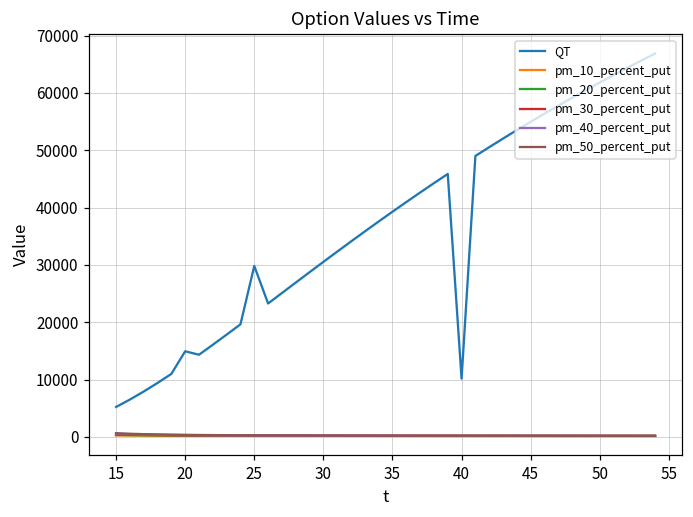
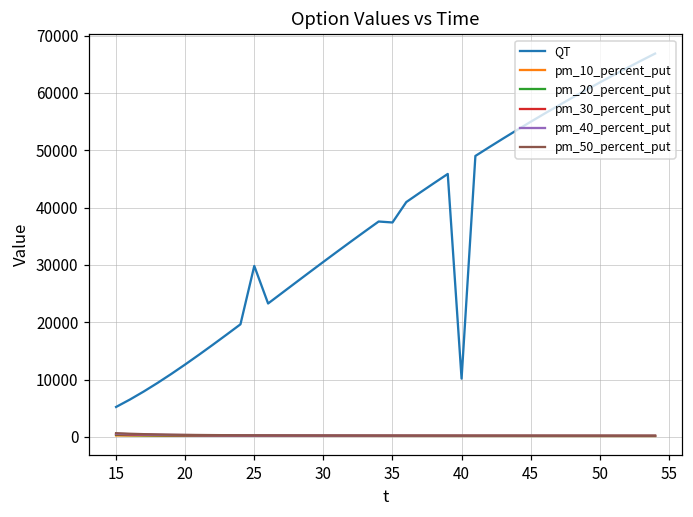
  {
    "QT": {
      "15": 5000,
-     "20": 15000,
+     "20": 13000,
      "25": 30000,
      "30": 31000,
-     "35": 39000,
+     "35": 37000,
      "40": 10000
    }
  }
